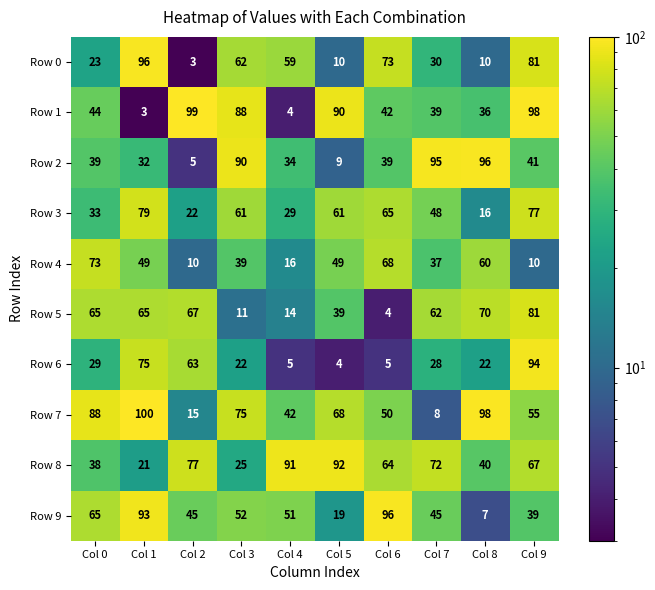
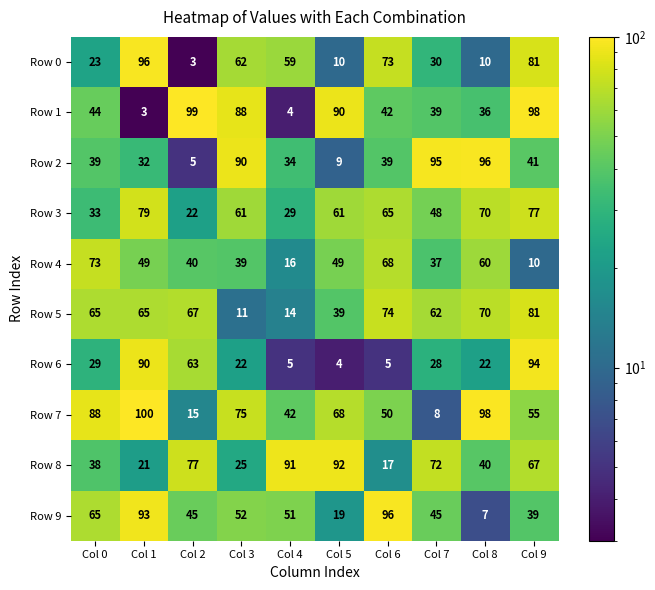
  {
    "Row 0": {
      "Col 0": 23,
      "Col 1": 96,
      "Col 2": 3,
      "Col 3": 62,
      "Col 4": 59,
      "Col 5": 10,
      "Col 6": 73,
      "Col 7": 30,
      "Col 8": 10,
      "Col 9": 81
    },
    "Row 1": {
      "Col 0": 44,
      "Col 1": 3,
      "Col 2": 99,
      "Col 3": 88,
      "Col 4": 4,
      "Col 5": 90,
      "Col 6": 42,
      "Col 7": 39,
      "Col 8": 36,
      "Col 9": 98
    },
    "Row 2": {
      "Col 0": 39,
      "Col 1": 32,
      "Col 2": 5,
      "Col 3": 90,
      "Col 4": 34,
      "Col 5": 9,
      "Col 6": 39,
      "Col 7": 95,
      "Col 8": 96,
      "Col 9": 41
    },
    "Row 3": {
      "Col 0": 33,
      "Col 1": 79,
      "Col 2": 22,
      "Col 3": 61,
      "Col 4": 29,
      "Col 5": 61,
      "Col 6": 65,
      "Col 7": 48,
-     "Col 8": 16,
+     "Col 8": 70,
      "Col 9": 77
    },
    "Row 4": {
      "Col 0": 73,
      "Col 1": 49,
-     "Col 2": 10,
+     "Col 2": 40,
      "Col 3": 39,
      "Col 4": 16,
      "Col 5": 49,
      "Col 6": 68,
      "Col 7": 37,
      "Col 8": 60,
      "Col 9": 10
    },
    "Row 5": {
      "Col 0": 65,
      "Col 1": 65,
      "Col 2": 67,
      "Col 3": 11,
      "Col 4": 14,
      "Col 5": 39,
-     "Col 6": 4,
+     "Col 6": 74,
      "Col 7": 62,
      "Col 8": 70,
      "Col 9": 81
    },
    "Row 6": {
      "Col 0": 29,
-     "Col 1": 75,
+     "Col 1": 90,
      "Col 2": 63,
      "Col 3": 22,
      "Col 4": 5,
      "Col 5": 4,
      "Col 6": 5,
      "Col 7": 28,
      "Col 8": 22,
      "Col 9": 94
    },
    "Row 7": {
      "Col 0": 88,
      "Col 1": 100,
      "Col 2": 15,
      "Col 3": 75,
      "Col 4": 42,
      "Col 5": 68,
      "Col 6": 50,
      "Col 7": 8,
      "Col 8": 98,
      "Col 9": 55
    },
    "Row 8": {
      "Col 0": 38,
      "Col 1": 21,
      "Col 2": 77,
      "Col 3": 25,
      "Col 4": 91,
      "Col 5": 92,
-     "Col 6": 64,
+     "Col 6": 17,
      "Col 7": 72,
      "Col 8": 40,
      "Col 9": 67
    },
    "Row 9": {
      "Col 0": 65,
      "Col 1": 93,
      "Col 2": 45,
      "Col 3": 52,
      "Col 4": 51,
      "Col 5": 19,
      "Col 6": 96,
      "Col 7": 45,
      "Col 8": 7,
      "Col 9": 39
    }
  }
